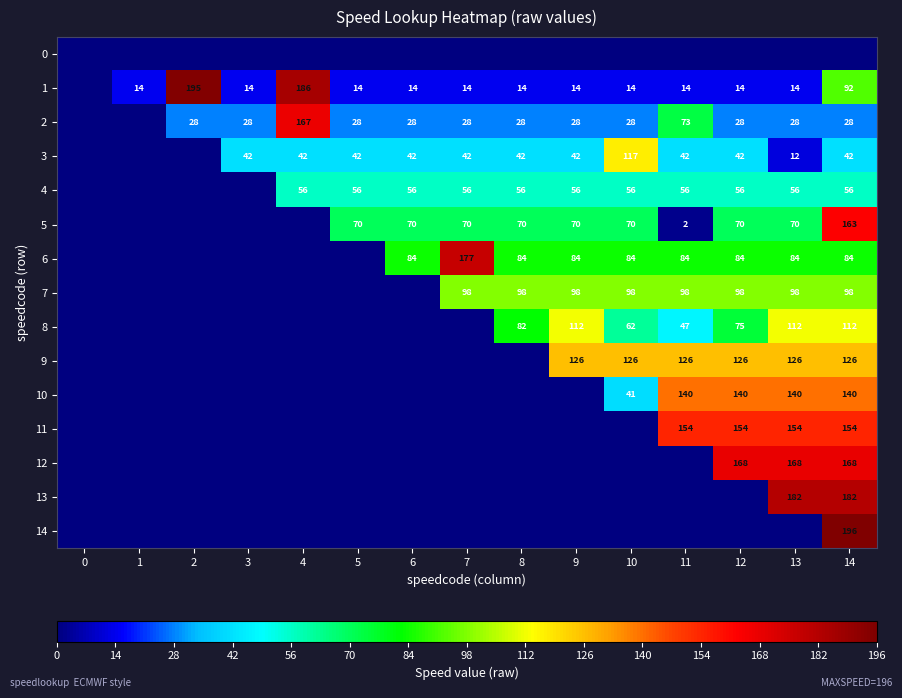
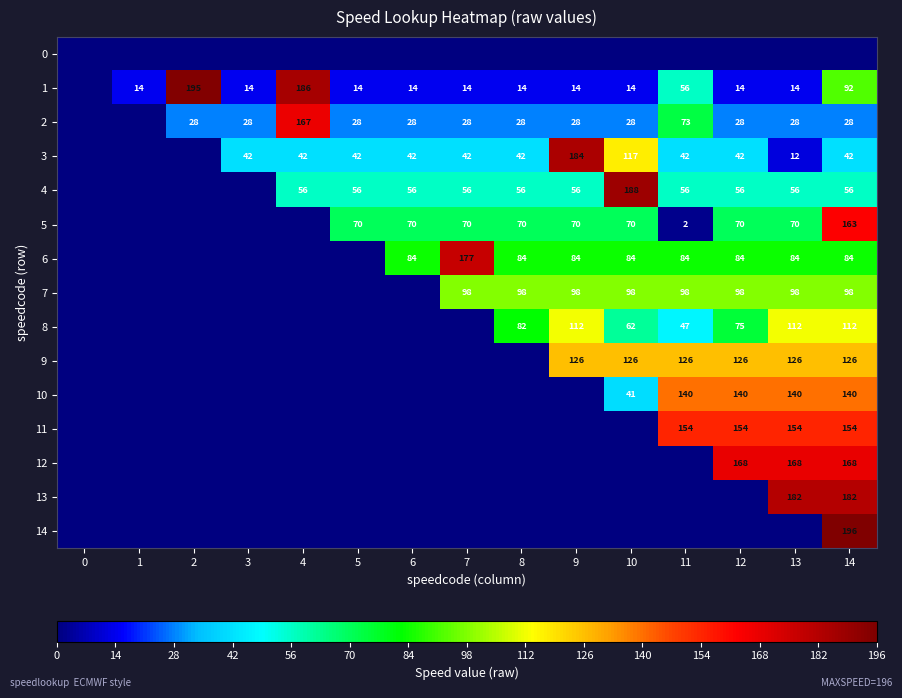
  {
    "1": {
      "1": 14,
      "2": 195,
      "3": 14,
      "4": 186,
      "5": 14,
      "6": 14,
      "7": 14,
      "8": 14,
      "9": 14,
      "10": 14,
-     "11": 14,
+     "11": 56,
      "12": 14,
      "13": 14,
      "14": 92
    },
    "2": {
      "2": 28,
      "3": 28,
      "4": 167,
      "5": 28,
      "6": 28,
      "7": 28,
      "8": 28,
      "9": 28,
      "10": 28,
      "11": 73,
      "12": 28,
      "13": 28,
      "14": 28
    },
    "3": {
      "3": 42,
      "4": 42,
      "5": 42,
      "6": 42,
      "7": 42,
      "8": 42,
-     "9": 42,
+     "9": 184,
      "10": 117,
      "11": 42,
      "12": 42,
      "13": 12,
      "14": 42
    },
    "4": {
      "4": 56,
      "5": 56,
      "6": 56,
      "7": 56,
      "8": 56,
      "9": 56,
-     "10": 56,
+     "10": 188,
      "11": 56,
      "12": 56,
      "13": 56,
      "14": 56
    },
    "5": {
      "5": 70,
      "6": 70,
      "7": 70,
      "8": 70,
      "9": 70,
      "10": 70,
      "11": 2,
      "12": 70,
      "13": 70,
      "14": 163
    },
    "6": {
      "6": 84,
      "7": 177,
      "8": 84,
      "9": 84,
      "10": 84,
      "11": 84,
      "12": 84,
      "13": 84,
      "14": 84
    },
    "7": {
      "7": 98,
      "8": 98,
      "9": 98,
      "10": 98,
      "11": 98,
      "12": 98,
      "13": 98,
      "14": 98
    },
    "8": {
      "8": 82,
      "9": 112,
      "10": 62,
      "11": 47,
      "12": 75,
      "13": 112,
      "14": 112
    },
    "9": {
      "9": 126,
      "10": 126,
      "11": 126,
      "12": 126,
      "13": 126,
      "14": 126
    },
    "10": {
      "10": 41,
      "11": 140,
      "12": 140,
      "13": 140,
      "14": 140
    },
    "11": {
      "11": 154,
      "12": 154,
      "13": 154,
      "14": 154
    },
    "12": {
      "12": 168,
      "13": 168,
      "14": 168
    },
    "13": {
      "13": 182,
      "14": 182
    },
    "14": {
      "14": 196
    }
  }
